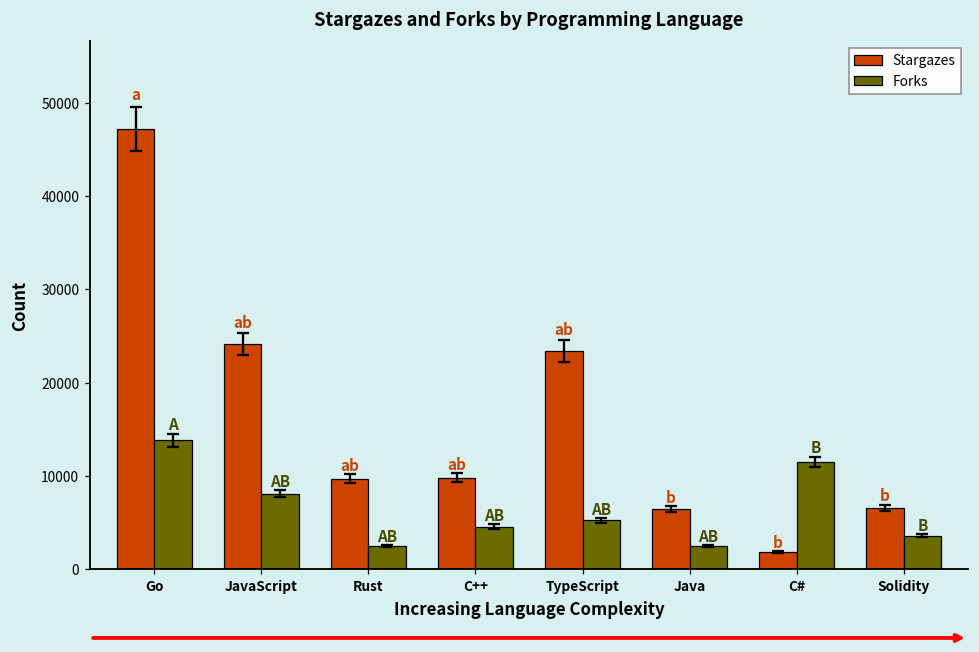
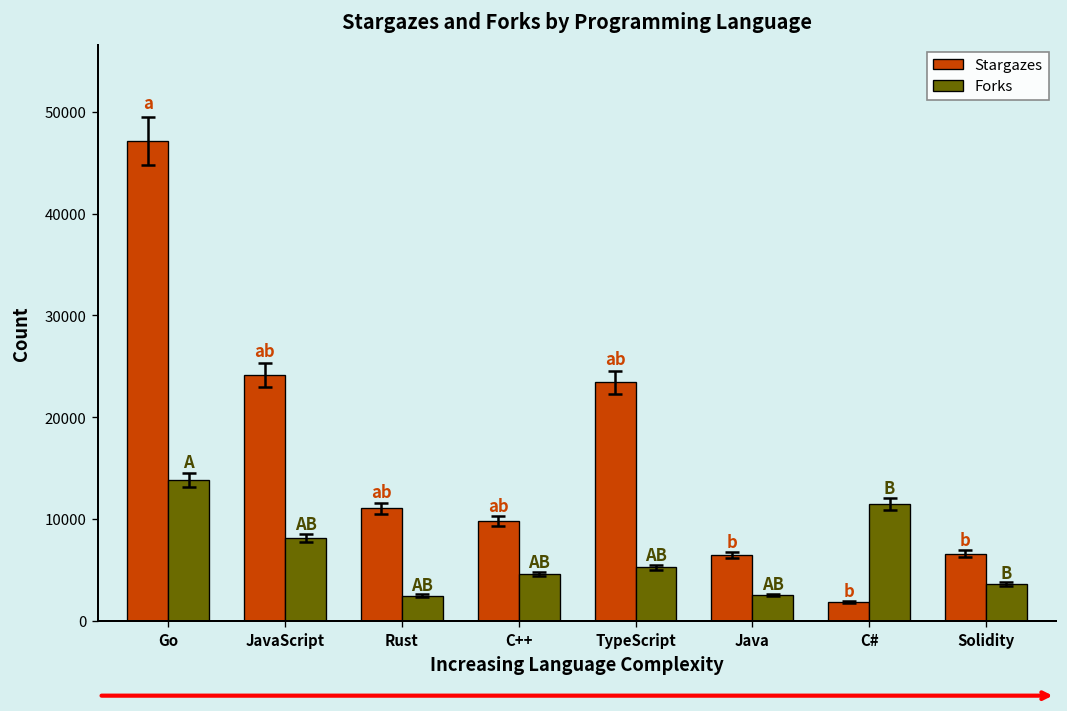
  {
    "Stargazes": {
      "Go": 47000,
      "JavaScript": 24000,
-     "Rust": 10000,
+     "Rust": 11000,
      "C++": 10000,
      "TypeScript": 23000,
      "Java": 6000,
      "C#": 2000,
      "Solidity": 7000
    },
    "Forks": {
      "Go": 14000,
      "JavaScript": 8000,
      "Rust": 2000,
      "C++": 5000,
      "TypeScript": 5000,
      "Java": 3000,
      "C#": 11000,
      "Solidity": 4000
    }
  }
